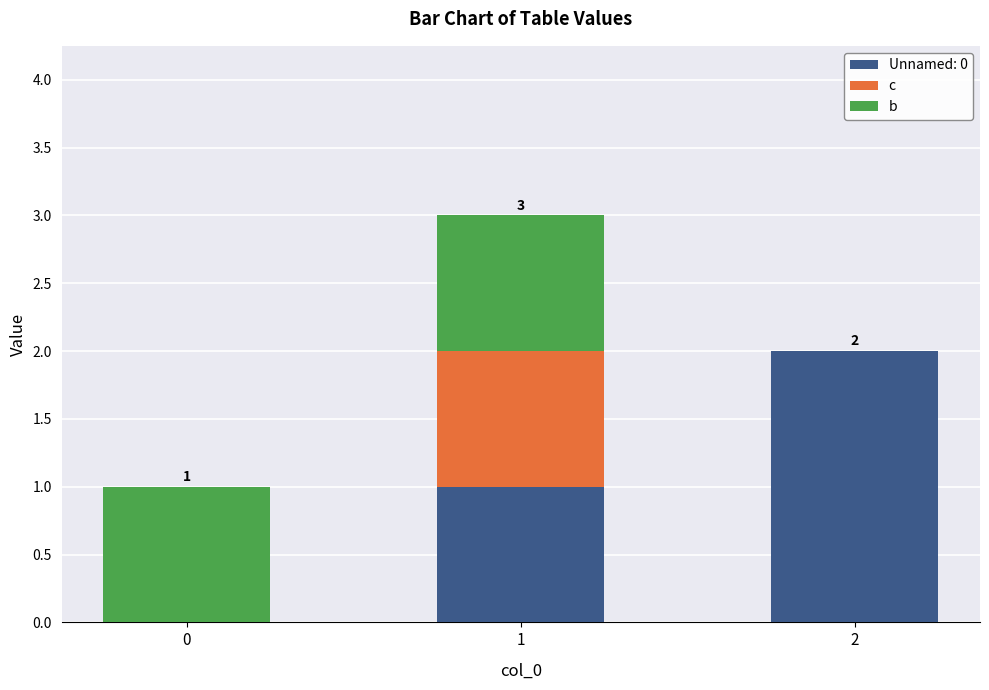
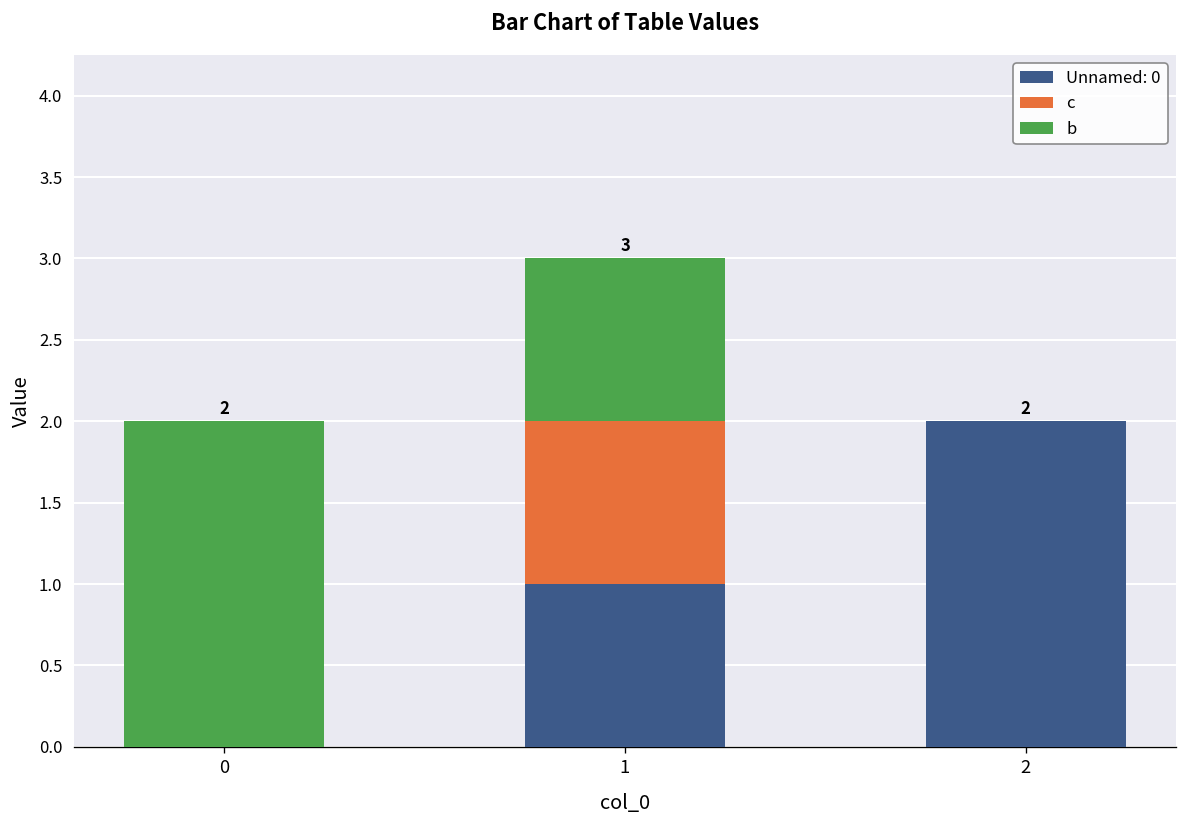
  {
    "Unnamed: 0": {
      "2": 2
    },
    "b": {
-     "0": 1
+     "0": 2
    }
  }
